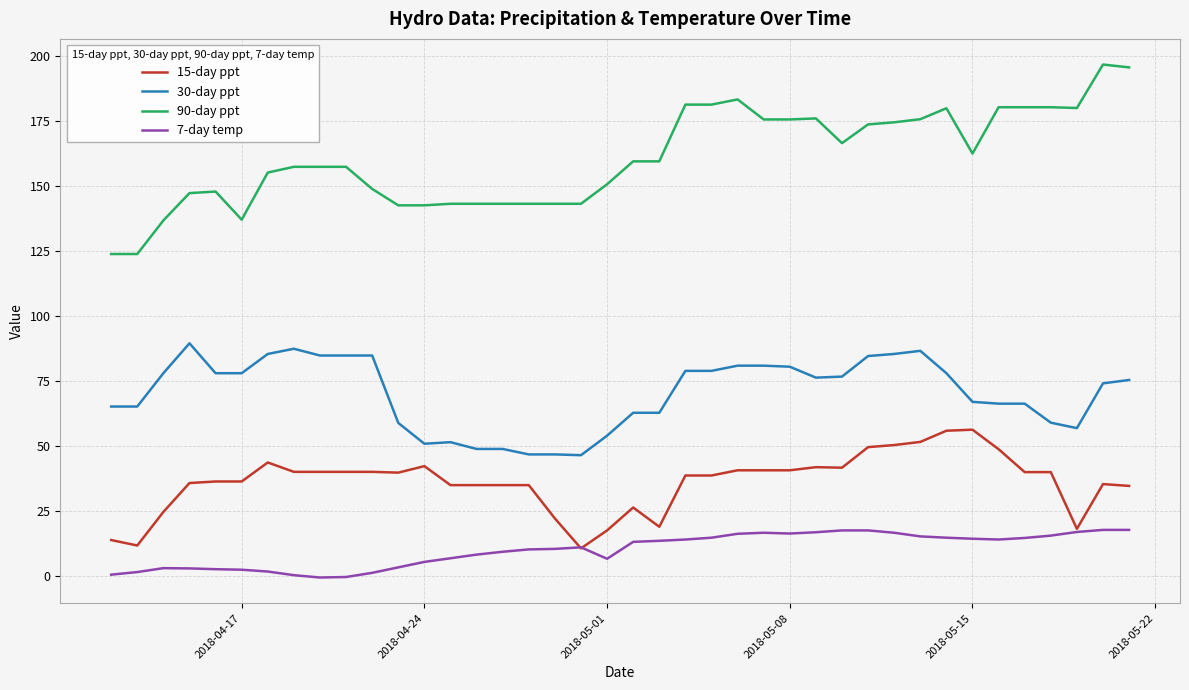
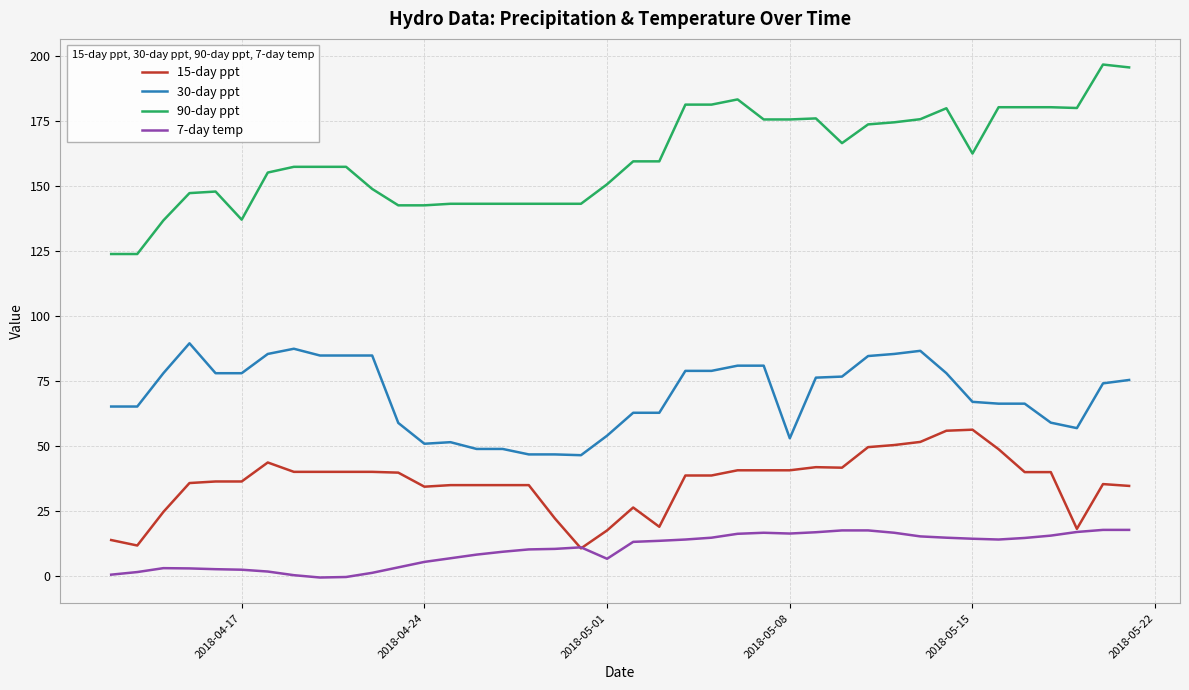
  {
    "15-day ppt": {
      "2018-04-17": 36,
-     "2018-04-24": 42,
+     "2018-04-24": 34,
      "2018-05-01": 18,
      "2018-05-08": 41,
      "2018-05-15": 56
    },
    "30-day ppt": {
      "2018-04-17": 78,
      "2018-04-24": 51,
      "2018-05-01": 54,
-     "2018-05-08": 81,
+     "2018-05-08": 53,
      "2018-05-15": 67
    },
    "90-day ppt": {
      "2018-04-17": 137,
      "2018-04-24": 143,
      "2018-05-01": 151,
      "2018-05-08": 176,
      "2018-05-15": 162
    },
    "7-day temp": {
      "2018-04-17": 3,
      "2018-04-24": 6,
      "2018-05-01": 7,
      "2018-05-08": 16,
      "2018-05-15": 14
    }
  }
